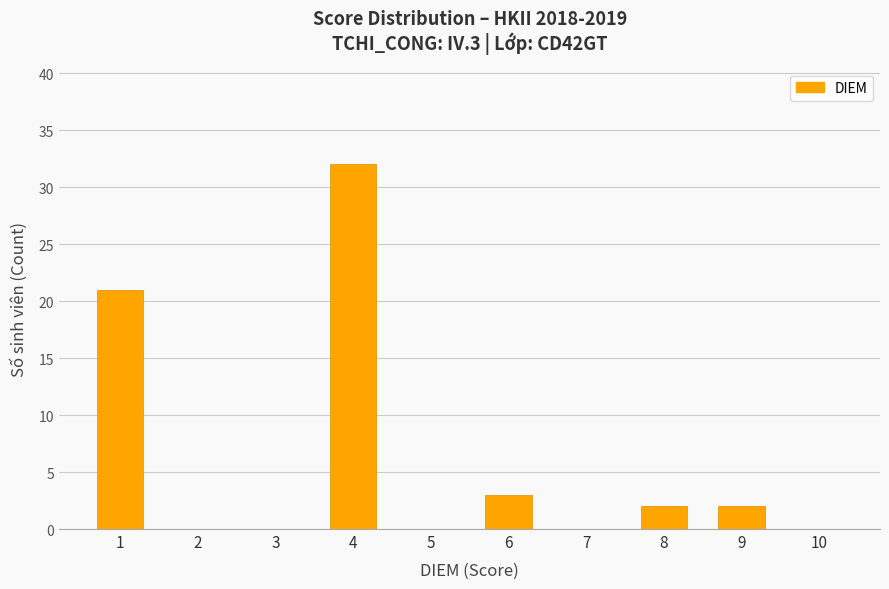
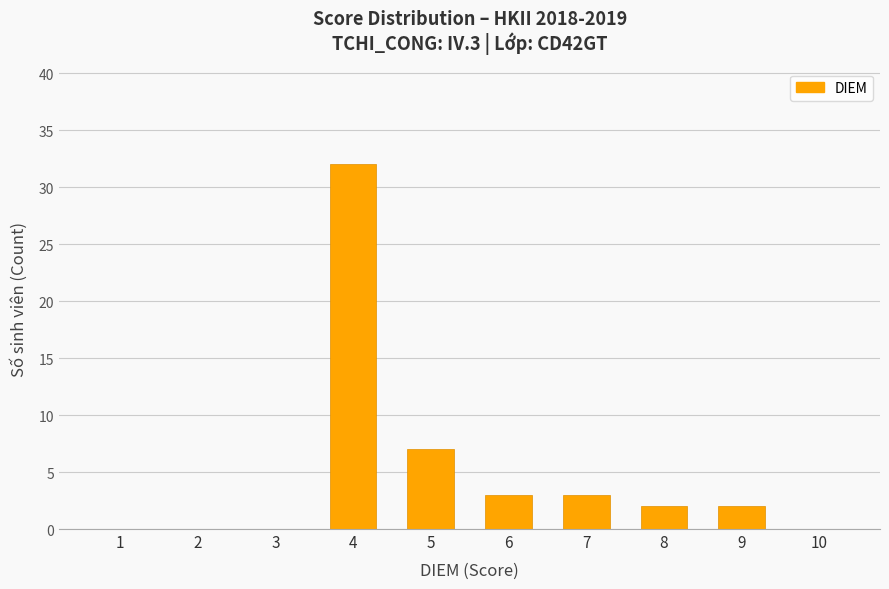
  {
-   "1": 21,
+   "1": 0,
    "2": 0,
    "3": 0,
    "4": 32,
-   "5": 0,
+   "5": 7,
    "6": 3,
-   "7": 0,
+   "7": 3,
    "8": 2,
    "9": 2,
    "10": 0
  }
